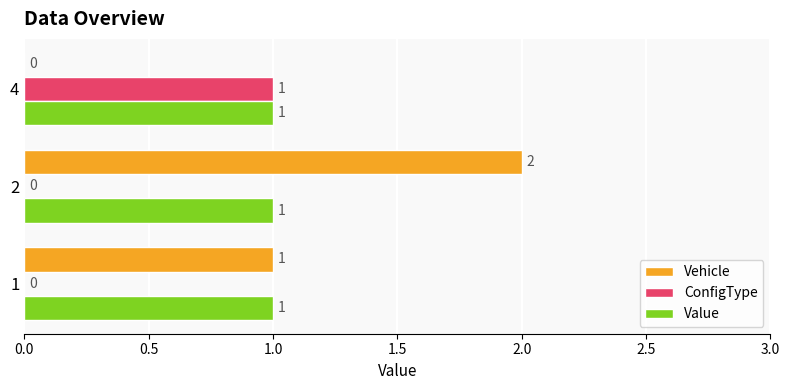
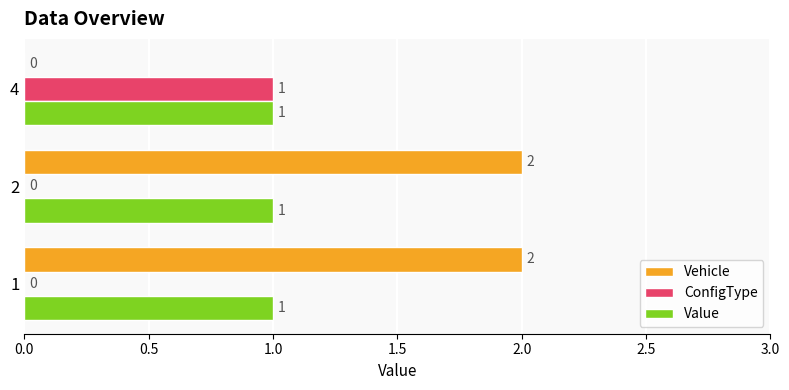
  {
    "Vehicle": {
      "4": 0,
      "2": 2,
-     "1": 1
+     "1": 2
    },
    "ConfigType": {
      "4": 1,
      "2": 0,
      "1": 0
    },
    "Value": {
      "4": 1,
      "2": 1,
      "1": 1
    }
  }
